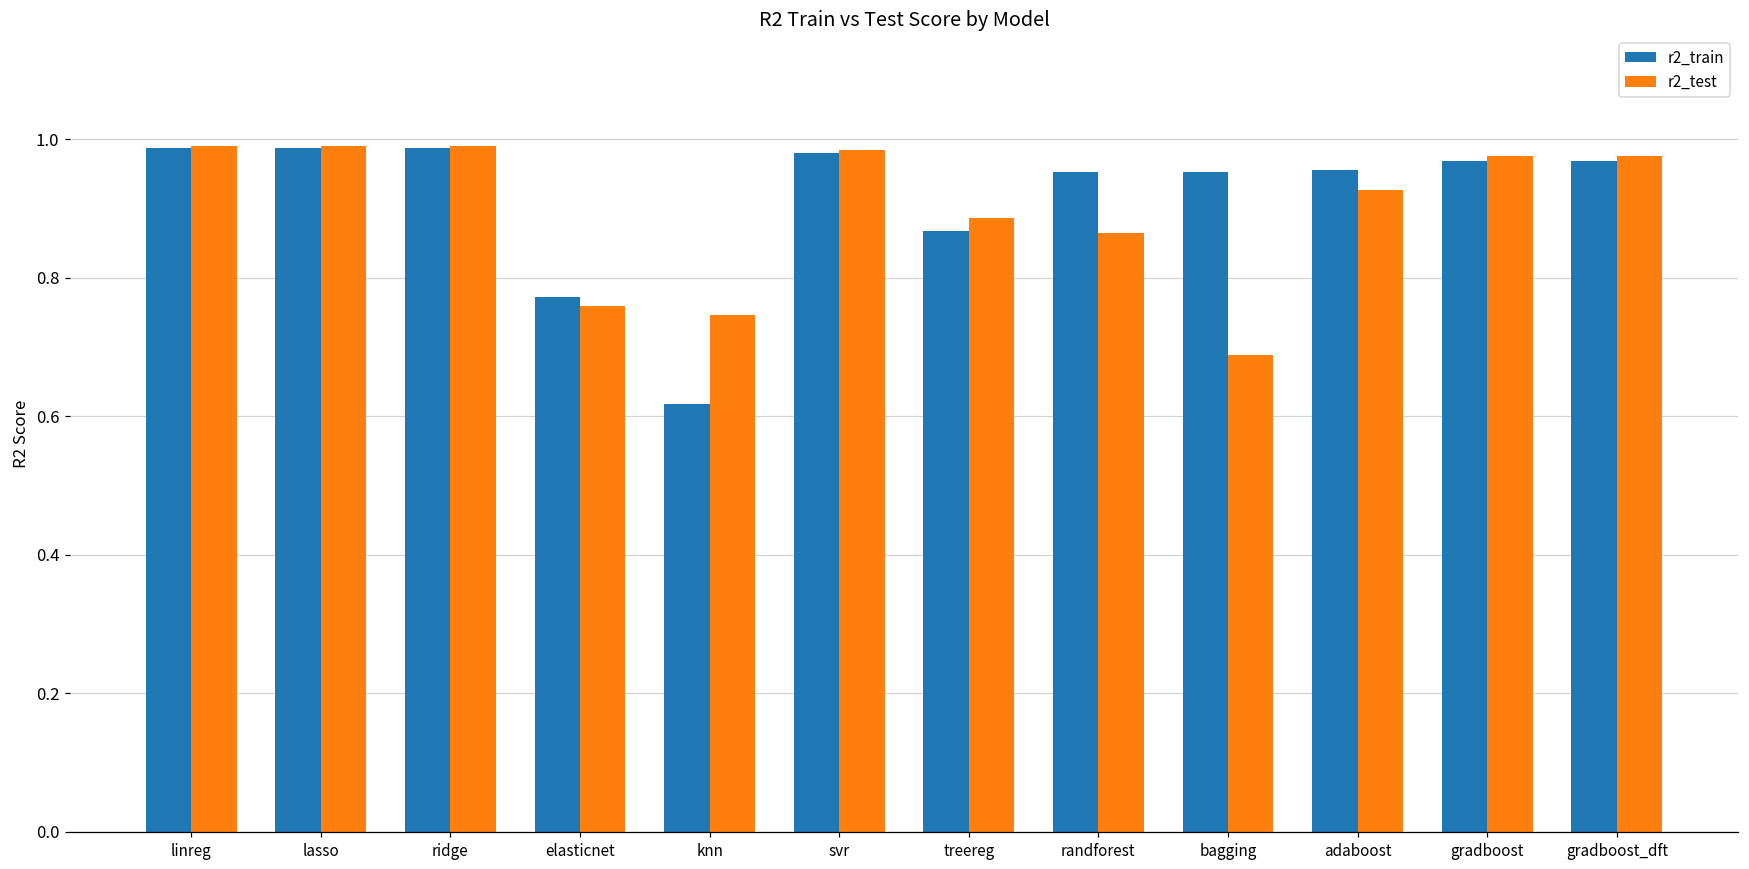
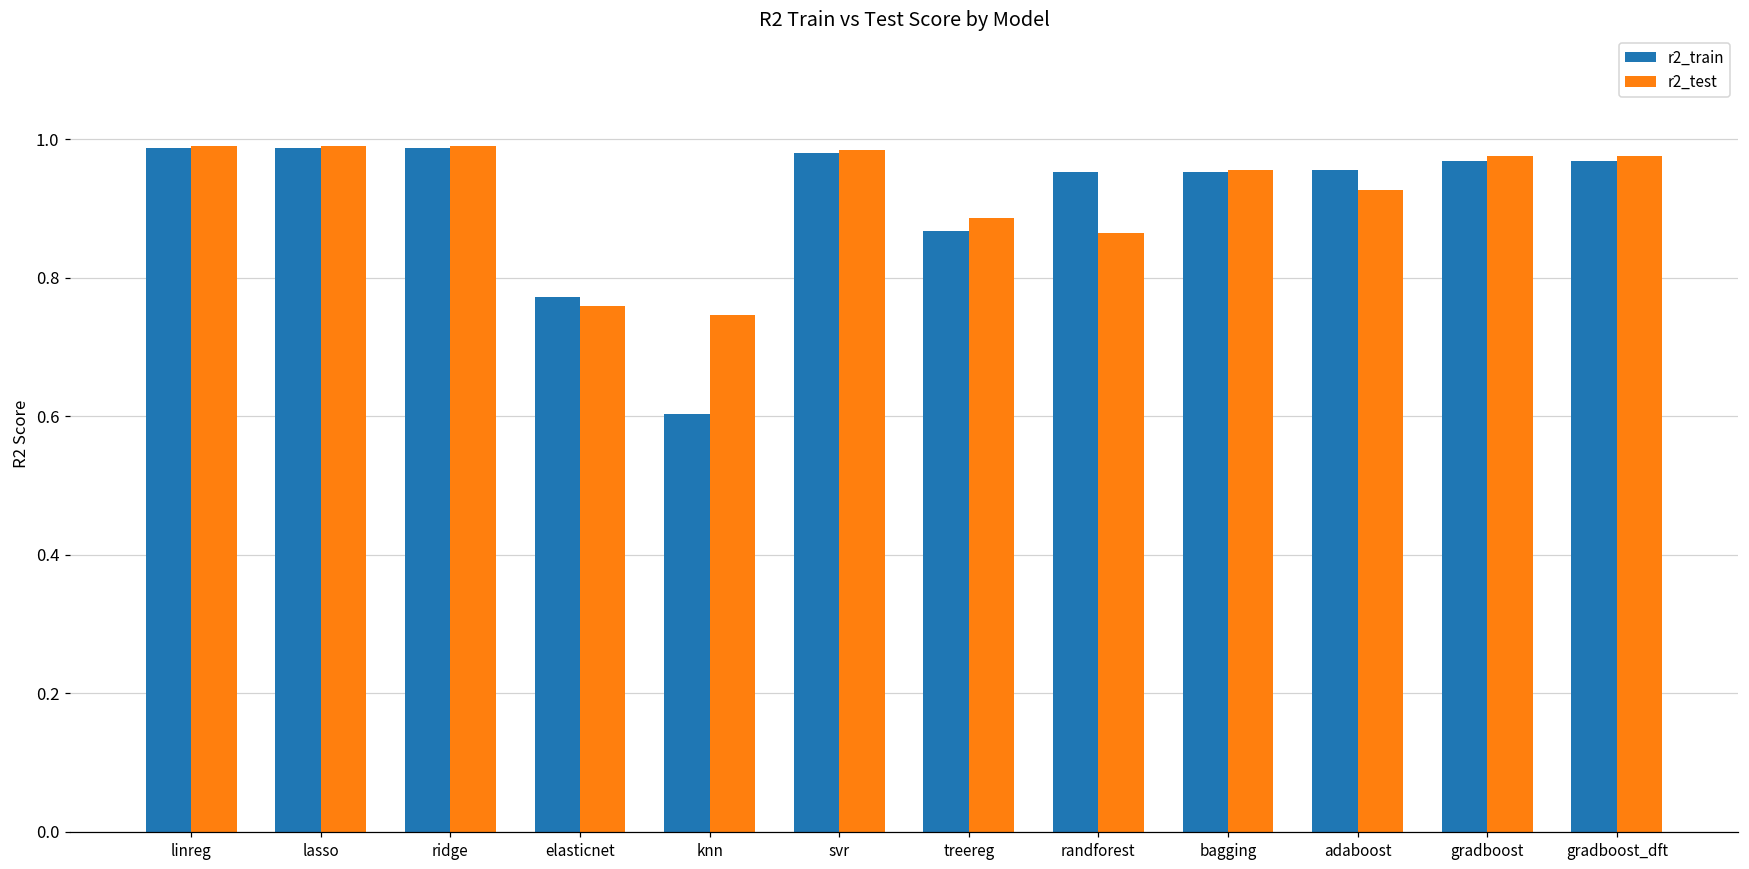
  {
    "r2_train": {
      "linreg": 0.99,
      "lasso": 0.99,
      "ridge": 0.99,
      "elasticnet": 0.77,
-     "knn": 0.62,
+     "knn": 0.60,
      "svr": 0.98,
      "treereg": 0.87,
      "randforest": 0.95,
      "bagging": 0.95,
      "adaboost": 0.96,
      "gradboost": 0.97,
      "gradboost_dft": 0.97
    },
    "r2_test": {
      "linreg": 0.99,
      "lasso": 0.99,
      "ridge": 0.99,
      "elasticnet": 0.76,
      "knn": 0.75,
      "svr": 0.98,
      "treereg": 0.89,
      "randforest": 0.86,
-     "bagging": 0.69,
+     "bagging": 0.96,
      "adaboost": 0.93,
      "gradboost": 0.98,
      "gradboost_dft": 0.98
    }
  }
